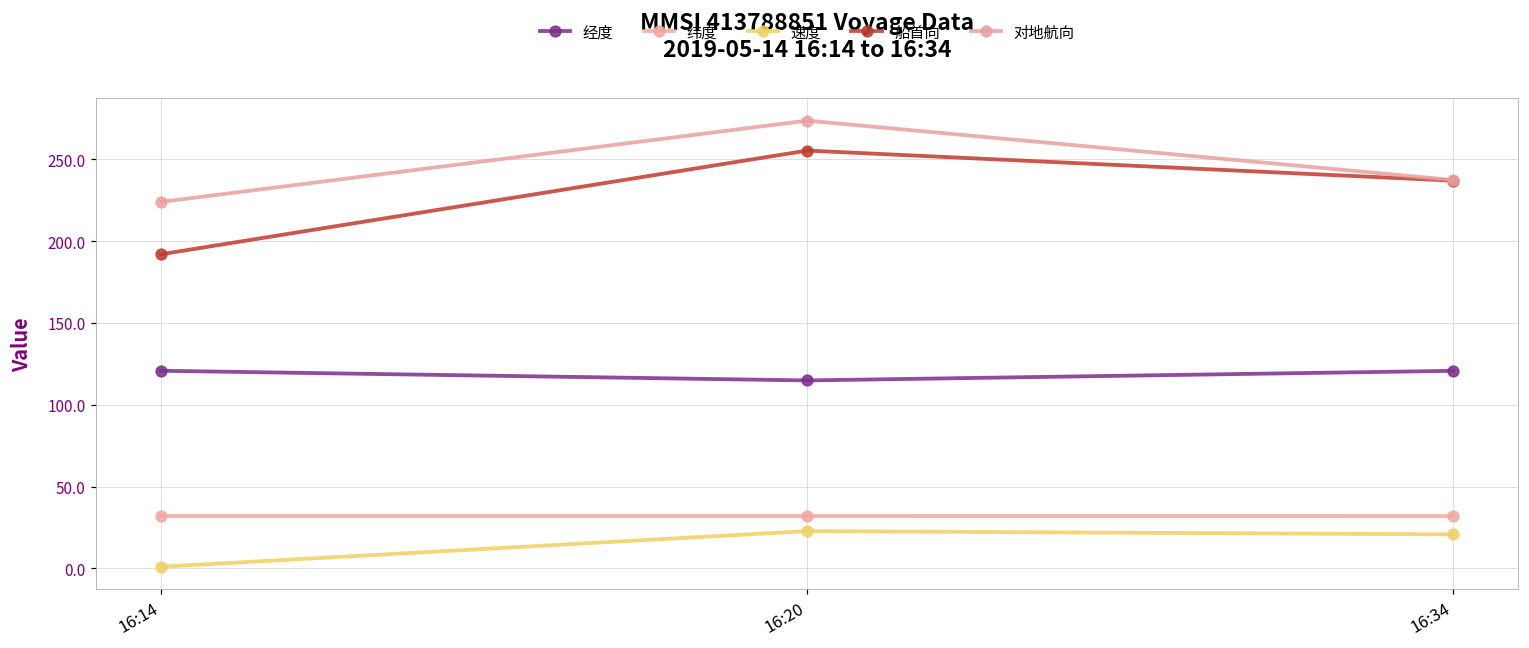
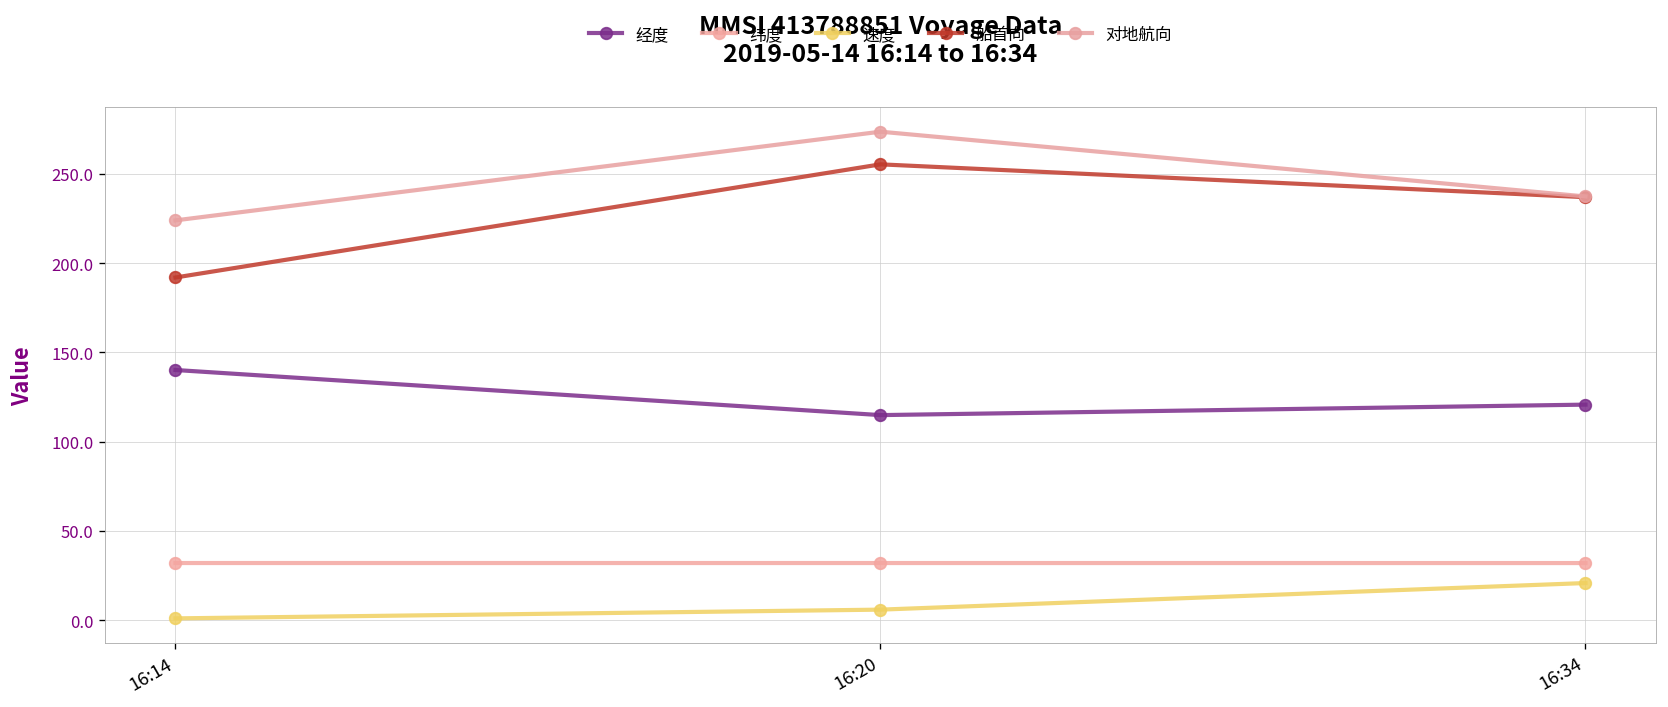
  {
    "经度": {
-     "16:14": 121,
+     "16:14": 140,
      "16:20": 115,
      "16:34": 121
    },
    "速度": {
      "16:14": 1,
-     "16:20": 23,
+     "16:20": 6,
      "16:34": 21
    },
    "船首向": {
      "16:14": 192,
      "16:20": 255
    }
  }
